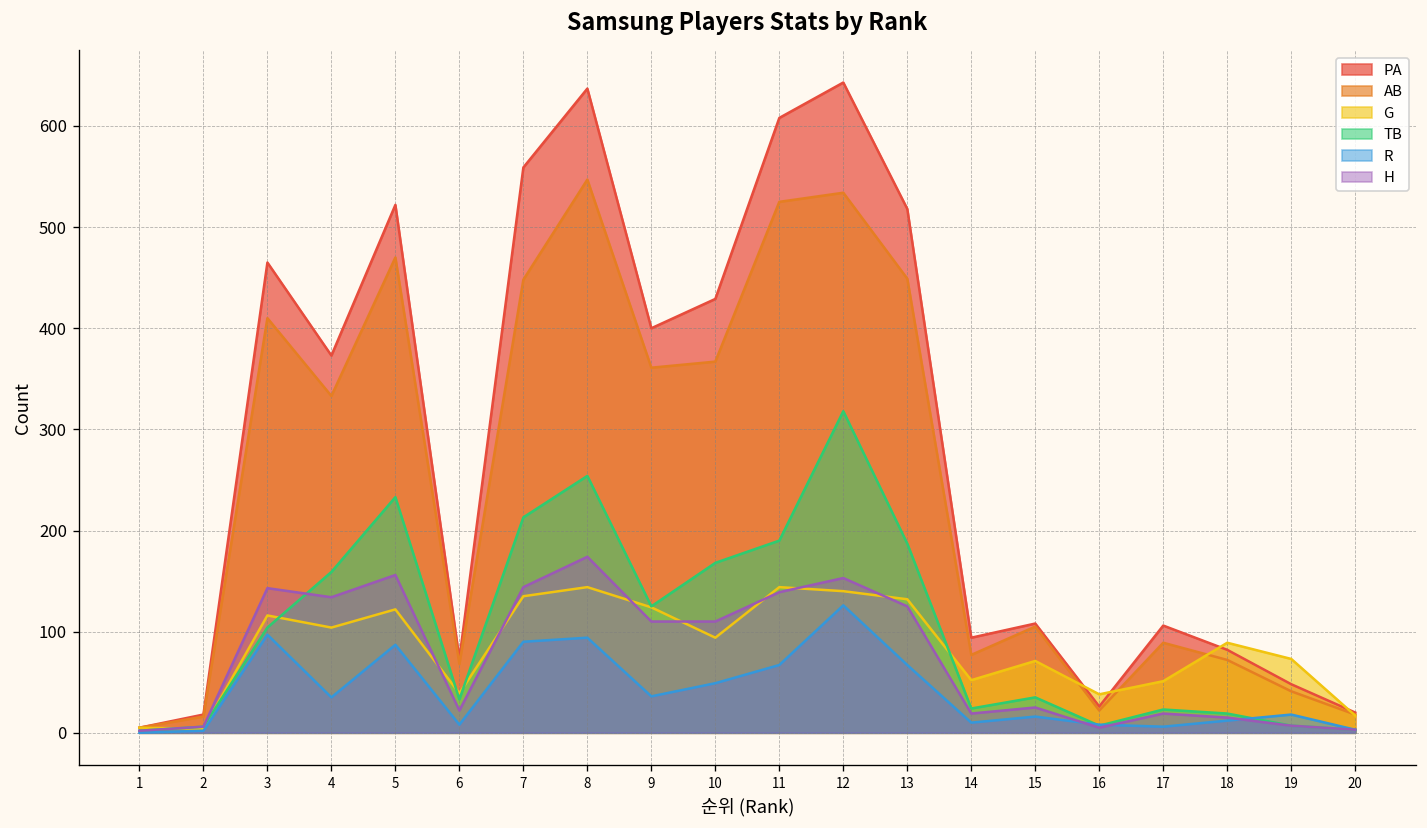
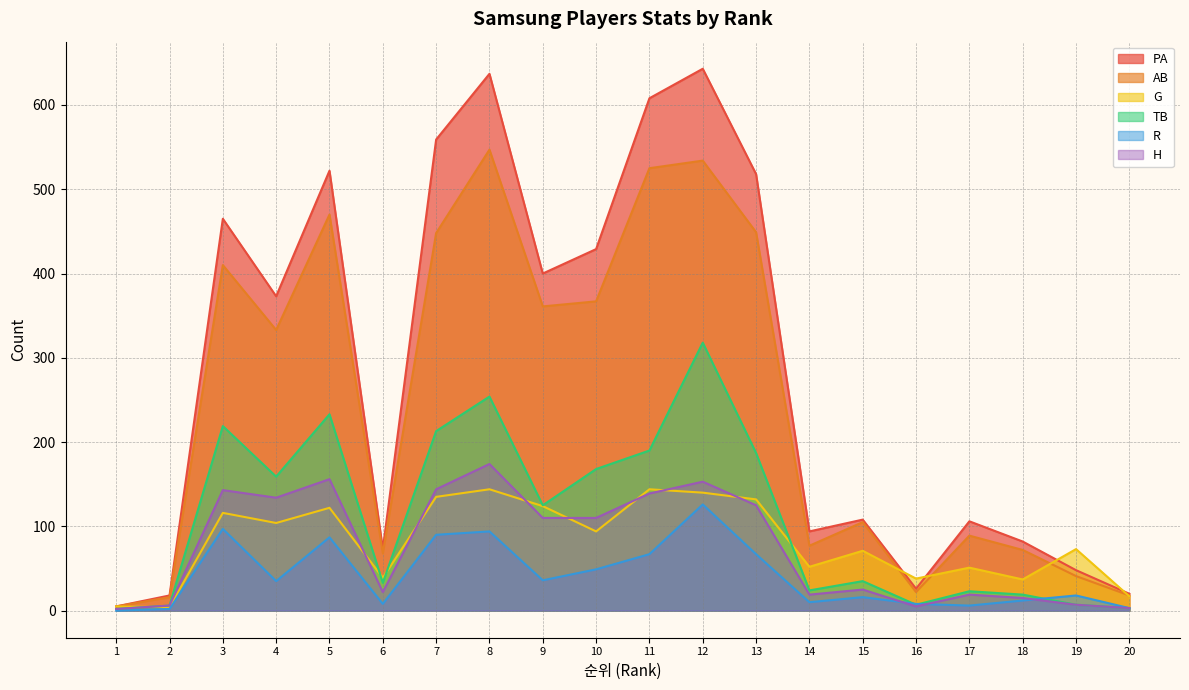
  {
    "G": {
      "3": 120,
      "4": 100,
      "5": 120,
      "6": 40,
      "7": 140,
      "8": 140,
      "10": 90,
      "11": 140,
      "12": 140,
      "13": 130,
      "14": 50,
      "15": 70,
      "16": 40,
      "17": 50,
-     "18": 90,
+     "18": 40,
      "19": 70
    },
    "TB": {
-     "3": 100,
+     "3": 220,
      "4": 160,
      "5": 230,
      "6": 30,
      "7": 210,
      "8": 250,
      "10": 170,
      "11": 190,
      "12": 320,
      "13": 190,
      "14": 20,
      "15": 40,
      "17": 20,
      "18": 20
    },
    "R": {
      "3": 100,
      "4": 40,
      "5": 90,
      "6": 10,
      "7": 90,
      "8": 90,
      "9": 40,
      "10": 50,
      "11": 70,
      "12": 130,
      "13": 70,
      "14": 10,
      "15": 20,
      "17": 10,
      "19": 20
    },
    "H": {
      "3": 140,
      "4": 130,
      "5": 160,
      "6": 20,
      "7": 140,
      "8": 170,
      "9": 110,
      "10": 110,
      "11": 140,
      "12": 150,
      "13": 130,
      "14": 20,
      "15": 30,
      "17": 20
    }
  }
